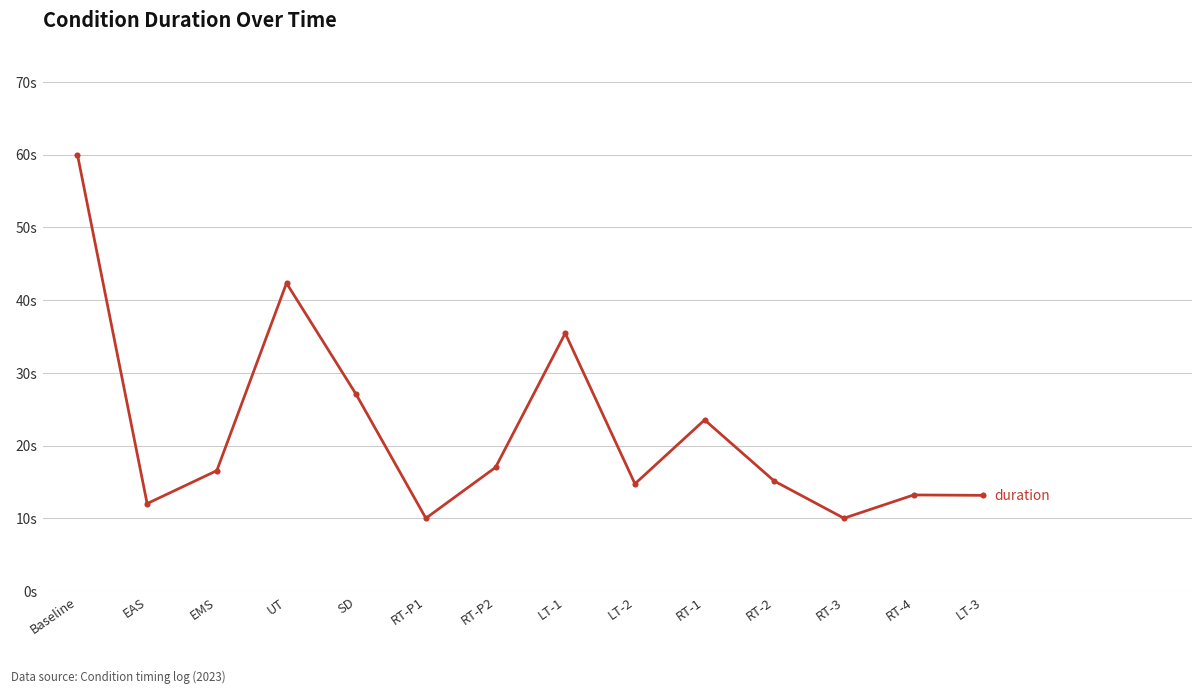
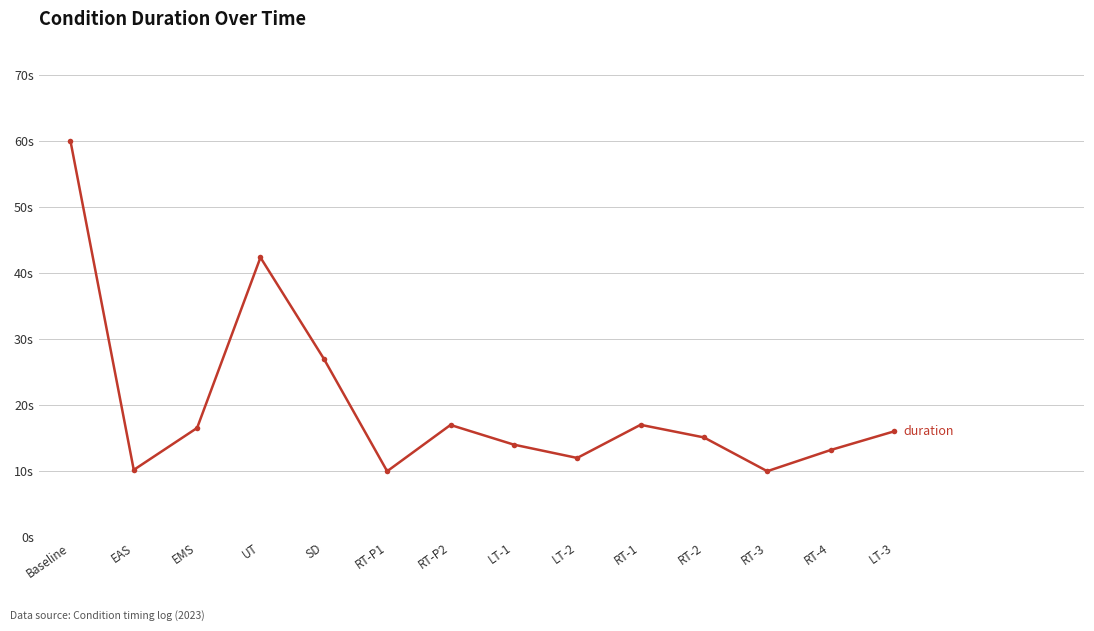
  {
    "Baseline": "60s",
-   "EAS": "12s",
+   "EAS": "10s",
    "EMS": "17s",
    "UT": "42s",
    "SD": "27s",
    "RT-P1": "10s",
    "RT-P2": "17s",
-   "LT-1": "35s",
-   "LT-2": "15s",
-   "RT-1": "24s",
+   "LT-1": "14s",
+   "LT-2": "12s",
+   "RT-1": "17s",
    "RT-2": "15s",
    "RT-3": "10s",
    "RT-4": "13s",
-   "LT-3": "13s"
+   "LT-3": "16s"
  }
